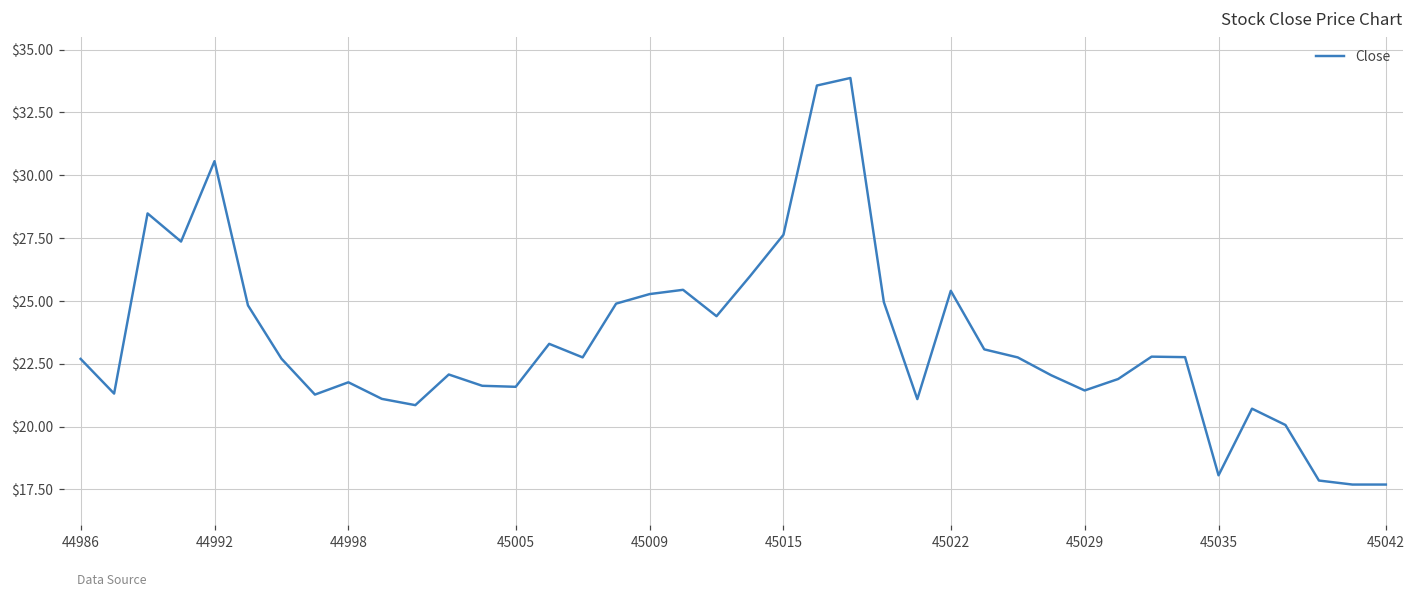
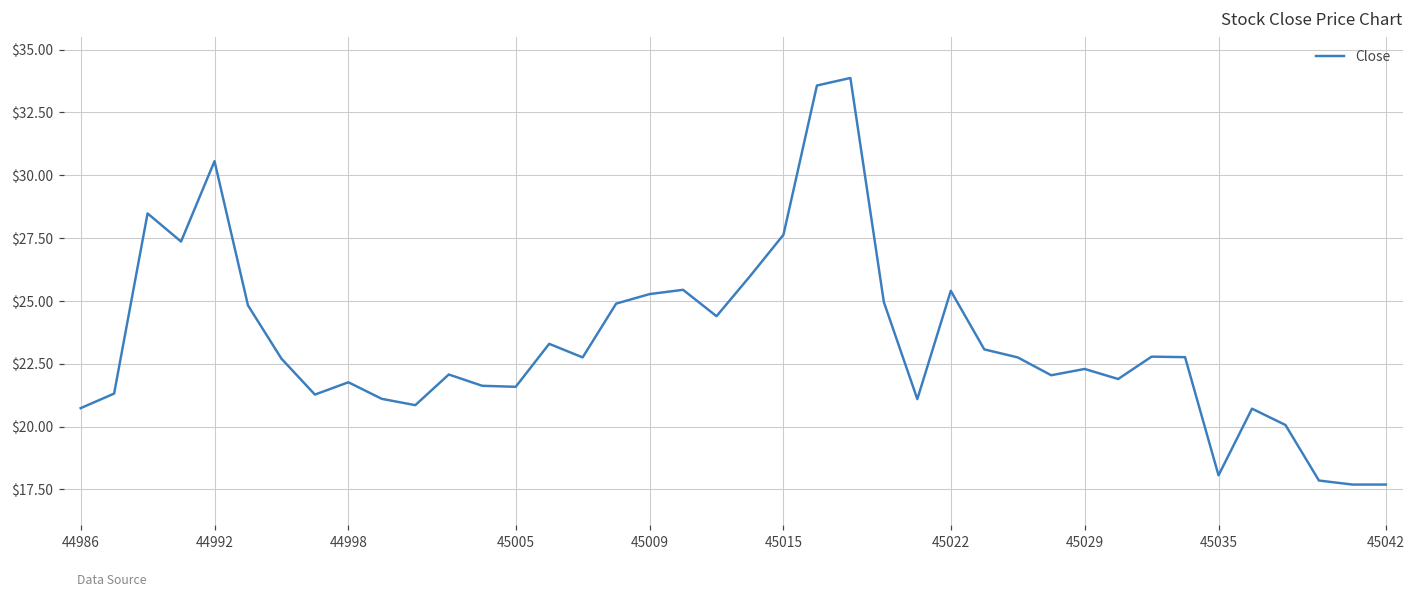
  {
-   "44986": "$22.7",
+   "44986": "$20.7",
    "44992": "$30.6",
    "44998": "$21.8",
    "45005": "$21.6",
    "45009": "$25.3",
    "45015": "$27.6",
    "45022": "$25.4",
-   "45029": "$21.4",
+   "45029": "$22.3",
    "45035": "$18.1",
    "45042": "$17.7"
  }
